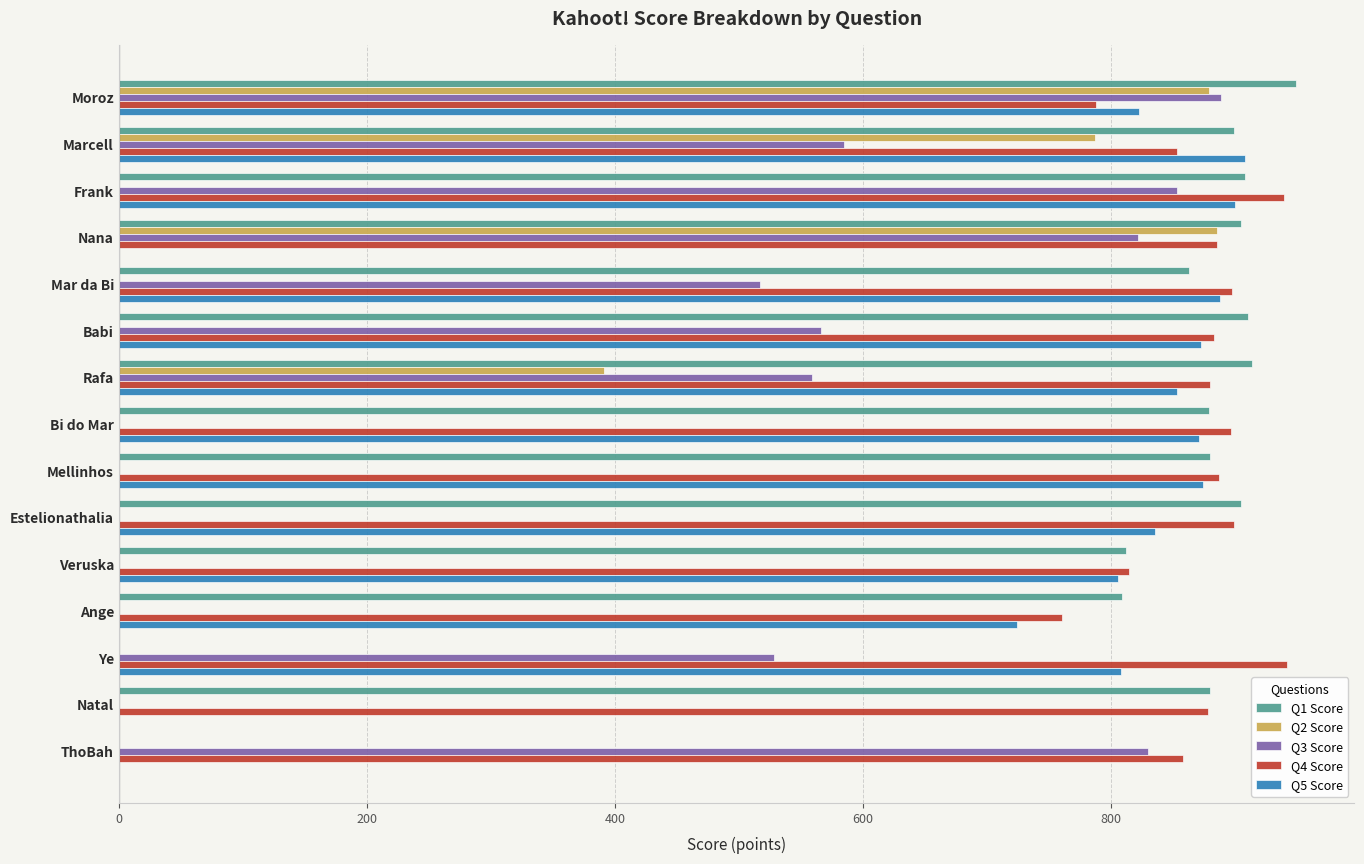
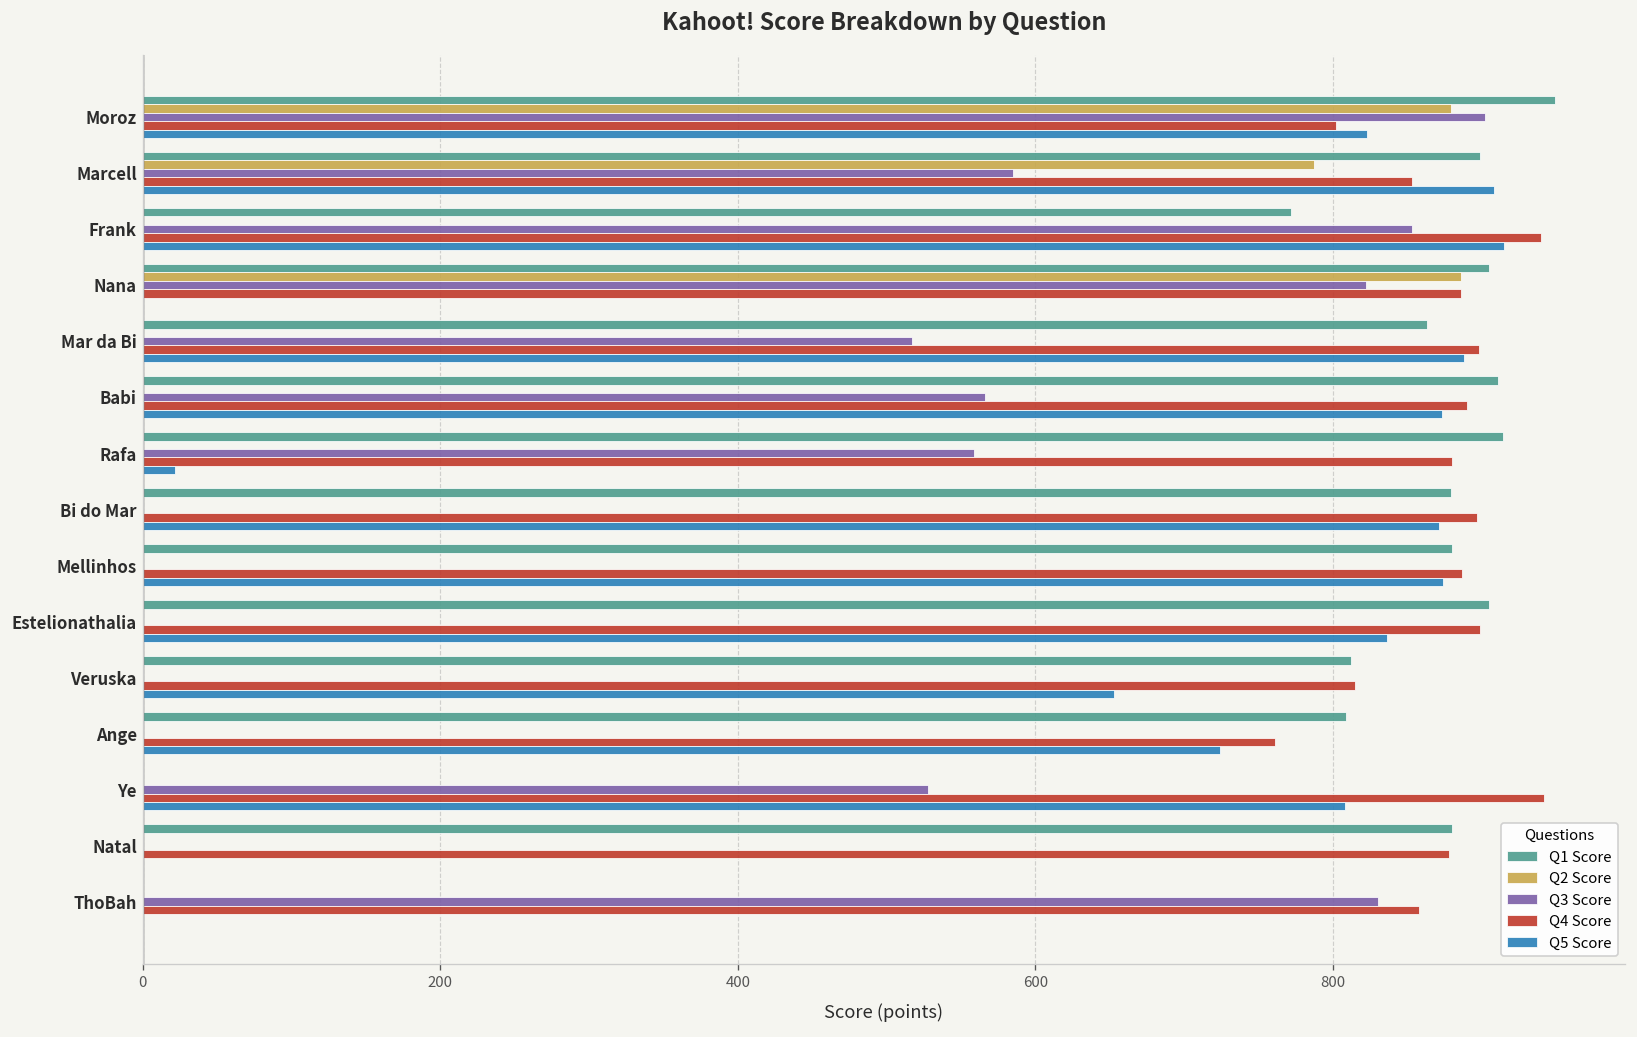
  {
    "Q1 Score": {
      "Moroz": 949,
      "Marcell": 899,
-     "Frank": 908,
+     "Frank": 772,
      "Nana": 905,
      "Mar da Bi": 863,
      "Babi": 911,
      "Rafa": 914,
      "Bi do Mar": 879,
      "Mellinhos": 880,
      "Estelionathalia": 905,
      "Veruska": 812,
      "Ange": 809,
      "Ye": 0,
      "Natal": 880,
      "ThoBah": 0
    },
    "Q2 Score": {
      "Moroz": 879,
      "Marcell": 787,
      "Frank": 0,
      "Nana": 886,
      "Mar da Bi": 0,
      "Babi": 0,
-     "Rafa": 391,
+     "Rafa": 0,
      "Bi do Mar": 0,
      "Mellinhos": 0,
      "Estelionathalia": 0,
      "Veruska": 0,
      "Ange": 0,
      "Ye": 0,
      "Natal": 0,
      "ThoBah": 0
    },
    "Q3 Score": {
-     "Moroz": 889,
+     "Moroz": 902,
      "Marcell": 585,
      "Frank": 853,
      "Nana": 822,
      "Mar da Bi": 517,
      "Babi": 566,
      "Rafa": 559,
      "Bi do Mar": 0,
      "Mellinhos": 0,
      "Estelionathalia": 0,
      "Veruska": 0,
      "Ange": 0,
      "Ye": 528,
      "Natal": 0,
      "ThoBah": 830
    },
    "Q4 Score": {
-     "Moroz": 788,
+     "Moroz": 802,
      "Marcell": 853,
      "Frank": 940,
      "Nana": 886,
      "Mar da Bi": 898,
-     "Babi": 883,
+     "Babi": 890,
      "Rafa": 880,
      "Bi do Mar": 897,
      "Mellinhos": 887,
      "Estelionathalia": 899,
      "Veruska": 815,
      "Ange": 761,
      "Ye": 942,
      "Natal": 878,
      "ThoBah": 858
    },
    "Q5 Score": {
      "Moroz": 823,
      "Marcell": 908,
-     "Frank": 900,
+     "Frank": 915,
      "Nana": 0,
      "Mar da Bi": 888,
      "Babi": 873,
-     "Rafa": 853,
+     "Rafa": 22,
      "Bi do Mar": 871,
      "Mellinhos": 874,
      "Estelionathalia": 836,
-     "Veruska": 806,
+     "Veruska": 653,
      "Ange": 724,
      "Ye": 808,
      "Natal": 0,
      "ThoBah": 0
    }
  }
